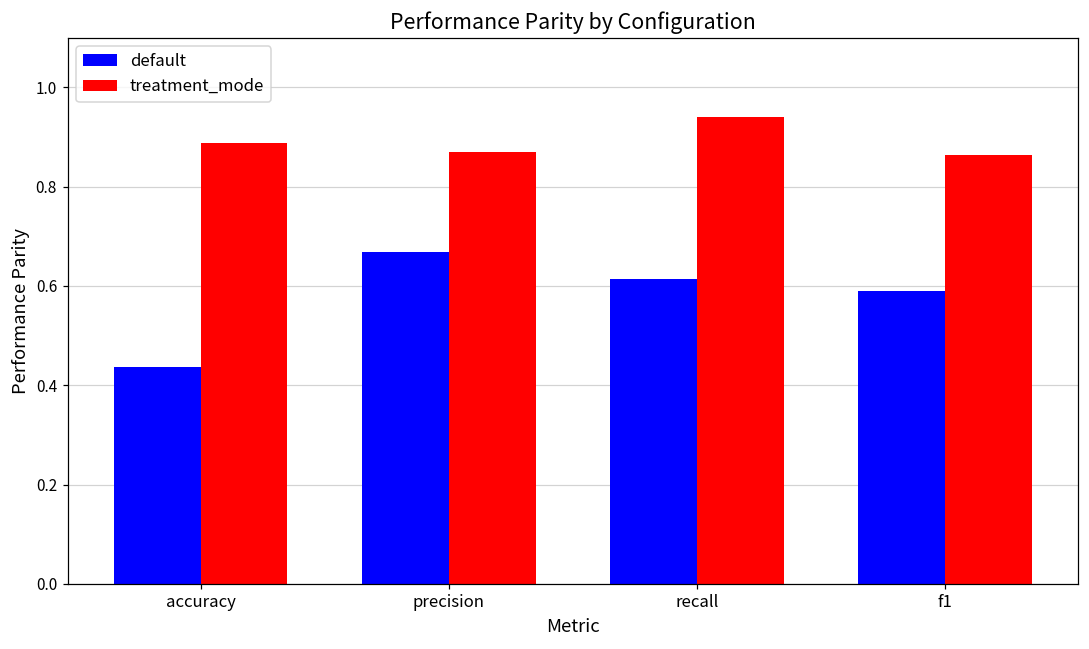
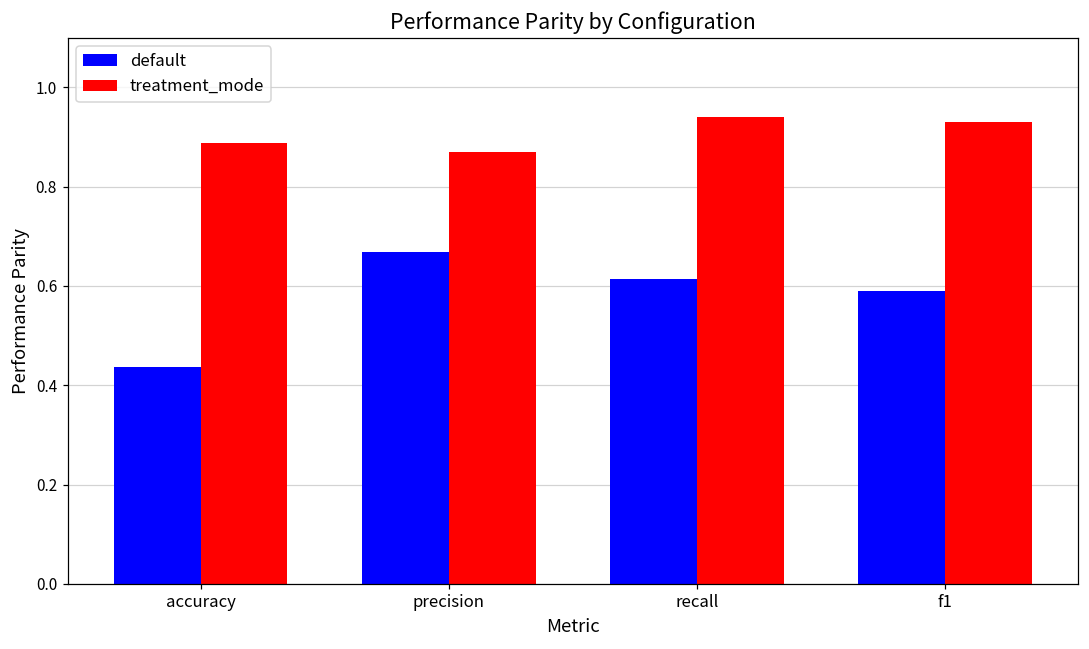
  {
    "default": {
      "accuracy": 0.44,
      "precision": 0.67,
      "recall": 0.61,
      "f1": 0.59
    },
    "treatment_mode": {
      "accuracy": 0.89,
      "precision": 0.87,
      "recall": 0.94,
-     "f1": 0.86
+     "f1": 0.93
    }
  }
